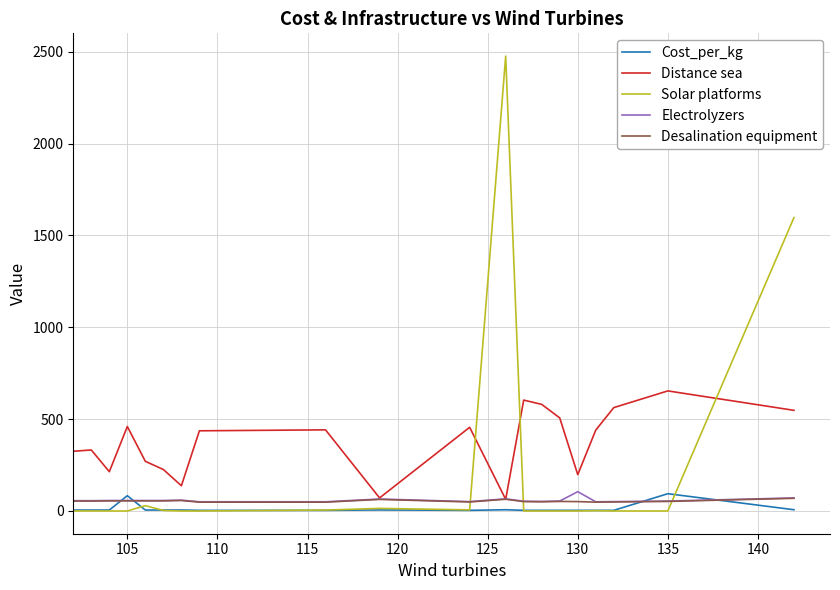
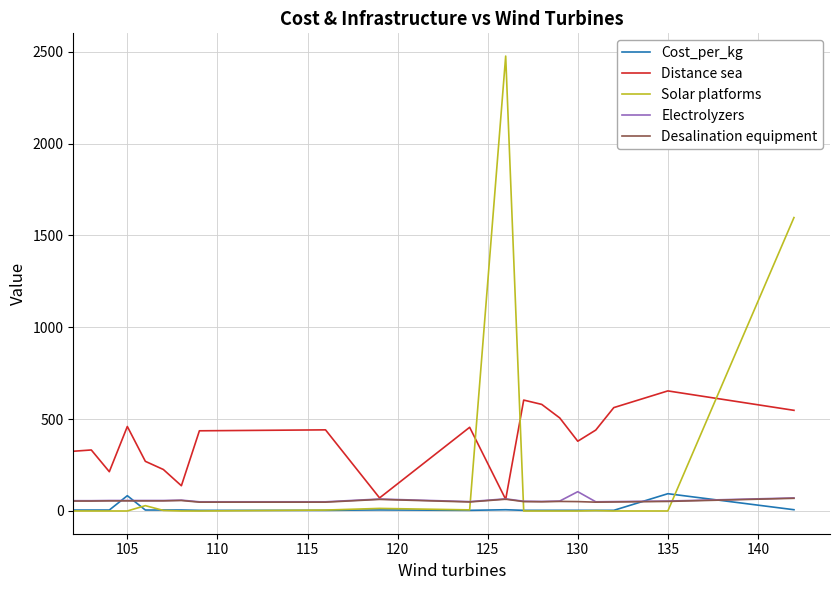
  {
    "Cost_per_kg": {
      "105": 80,
      "135": 90
    },
    "Distance sea": {
      "105": 460,
-     "130": 200,
+     "130": 380,
      "135": 650
    },
    "Solar platforms": {
      "105": 0,
      "135": 0
    },
    "Electrolyzers": {
      "130": 110
    },
    "Desalination equipment": {
      "130": 50
    }
  }
